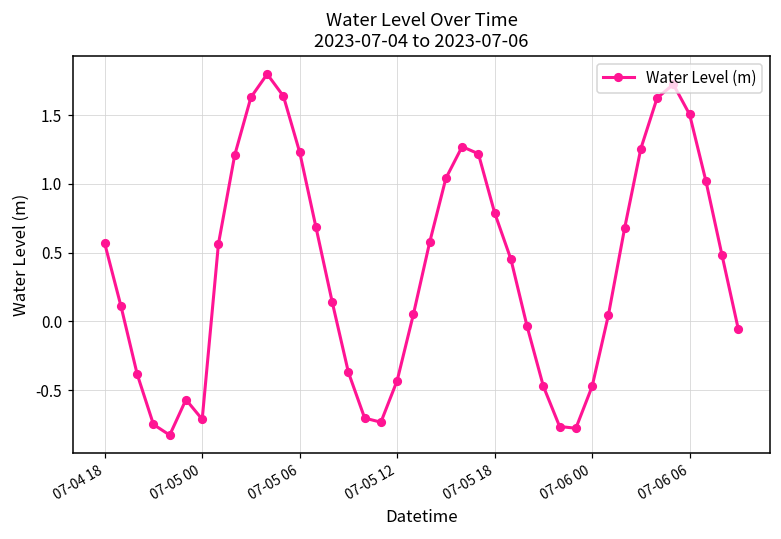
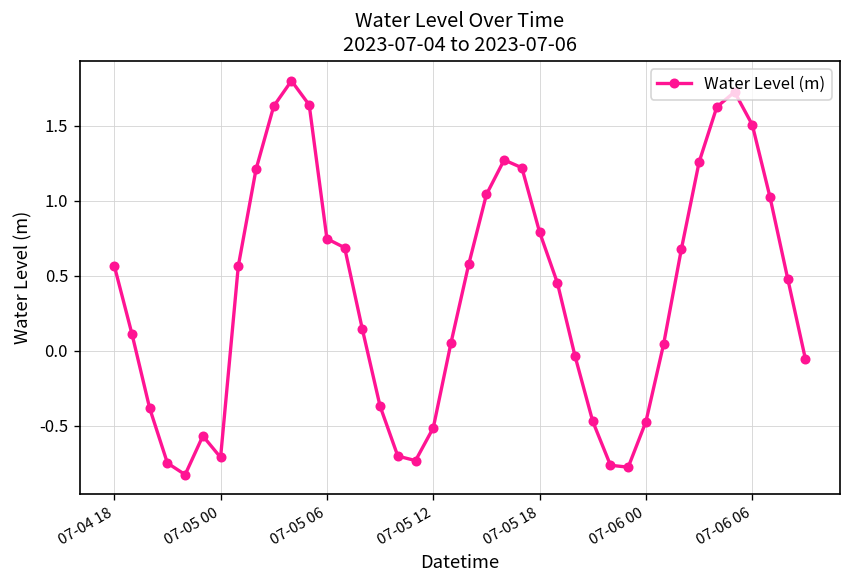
  {
    "07-04 18": 0.57,
    "07-05 00": -0.71,
-   "07-05 06": 1.23,
-   "07-05 12": -0.43,
+   "07-05 06": 0.75,
+   "07-05 12": -0.52,
    "07-05 18": 0.79,
    "07-06 00": -0.47,
    "07-06 06": 1.51
  }
